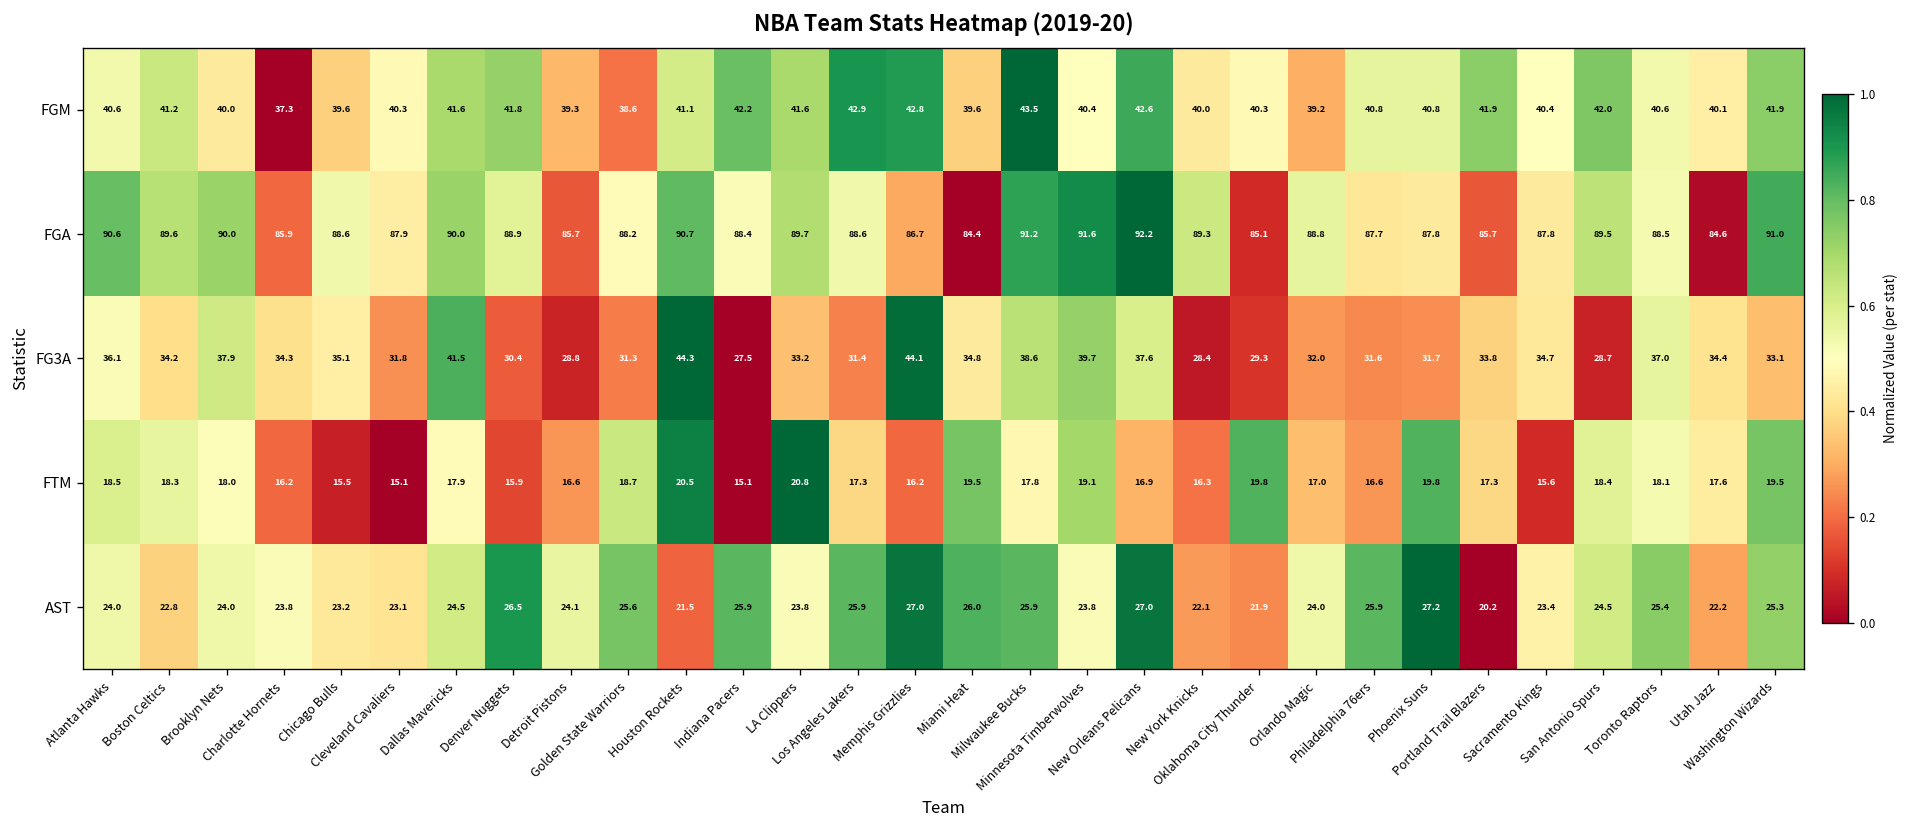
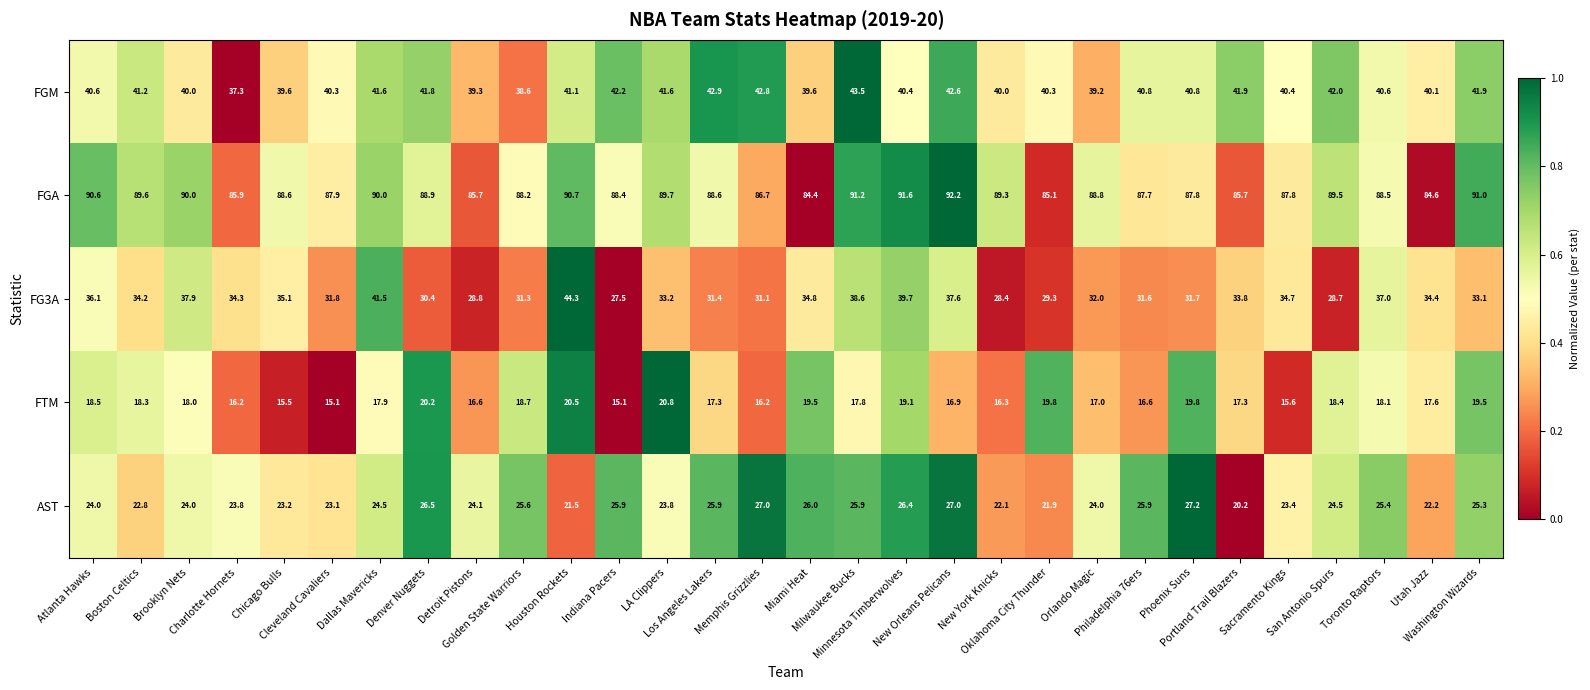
  {
    "FGM": {
      "Atlanta Hawks": 40.6,
      "Boston Celtics": 41.2,
      "Brooklyn Nets": 40.0,
      "Charlotte Hornets": 37.3,
      "Chicago Bulls": 39.6,
      "Cleveland Cavaliers": 40.3,
      "Dallas Mavericks": 41.6,
      "Denver Nuggets": 41.8,
      "Detroit Pistons": 39.3,
      "Golden State Warriors": 38.6,
      "Houston Rockets": 41.1,
      "Indiana Pacers": 42.2,
      "LA Clippers": 41.6,
      "Los Angeles Lakers": 42.9,
      "Memphis Grizzlies": 42.8,
      "Miami Heat": 39.6,
      "Milwaukee Bucks": 43.5,
      "Minnesota Timberwolves": 40.4,
      "New Orleans Pelicans": 42.6,
      "New York Knicks": 40.0,
      "Oklahoma City Thunder": 40.3,
      "Orlando Magic": 39.2,
      "Philadelphia 76ers": 40.8,
      "Phoenix Suns": 40.8,
      "Portland Trail Blazers": 41.9,
      "Sacramento Kings": 40.4,
      "San Antonio Spurs": 42.0,
      "Toronto Raptors": 40.6,
      "Utah Jazz": 40.1,
      "Washington Wizards": 41.9
    },
    "FGA": {
      "Atlanta Hawks": 90.6,
      "Boston Celtics": 89.6,
      "Brooklyn Nets": 90.0,
      "Charlotte Hornets": 85.9,
      "Chicago Bulls": 88.6,
      "Cleveland Cavaliers": 87.9,
      "Dallas Mavericks": 90.0,
      "Denver Nuggets": 88.9,
      "Detroit Pistons": 85.7,
      "Golden State Warriors": 88.2,
      "Houston Rockets": 90.7,
      "Indiana Pacers": 88.4,
      "LA Clippers": 89.7,
      "Los Angeles Lakers": 88.6,
      "Memphis Grizzlies": 86.7,
      "Miami Heat": 84.4,
      "Milwaukee Bucks": 91.2,
      "Minnesota Timberwolves": 91.6,
      "New Orleans Pelicans": 92.2,
      "New York Knicks": 89.3,
      "Oklahoma City Thunder": 85.1,
      "Orlando Magic": 88.8,
      "Philadelphia 76ers": 87.7,
      "Phoenix Suns": 87.8,
      "Portland Trail Blazers": 85.7,
      "Sacramento Kings": 87.8,
      "San Antonio Spurs": 89.5,
      "Toronto Raptors": 88.5,
      "Utah Jazz": 84.6,
      "Washington Wizards": 91.0
    },
    "FG3A": {
      "Atlanta Hawks": 36.1,
      "Boston Celtics": 34.2,
      "Brooklyn Nets": 37.9,
      "Charlotte Hornets": 34.3,
      "Chicago Bulls": 35.1,
      "Cleveland Cavaliers": 31.8,
      "Dallas Mavericks": 41.5,
      "Denver Nuggets": 30.4,
      "Detroit Pistons": 28.8,
      "Golden State Warriors": 31.3,
      "Houston Rockets": 44.3,
      "Indiana Pacers": 27.5,
      "LA Clippers": 33.2,
      "Los Angeles Lakers": 31.4,
-     "Memphis Grizzlies": 44.1,
+     "Memphis Grizzlies": 31.1,
      "Miami Heat": 34.8,
      "Milwaukee Bucks": 38.6,
      "Minnesota Timberwolves": 39.7,
      "New Orleans Pelicans": 37.6,
      "New York Knicks": 28.4,
      "Oklahoma City Thunder": 29.3,
      "Orlando Magic": 32.0,
      "Philadelphia 76ers": 31.6,
      "Phoenix Suns": 31.7,
      "Portland Trail Blazers": 33.8,
      "Sacramento Kings": 34.7,
      "San Antonio Spurs": 28.7,
      "Toronto Raptors": 37.0,
      "Utah Jazz": 34.4,
      "Washington Wizards": 33.1
    },
    "FTM": {
      "Atlanta Hawks": 18.5,
      "Boston Celtics": 18.3,
      "Brooklyn Nets": 18.0,
      "Charlotte Hornets": 16.2,
      "Chicago Bulls": 15.5,
      "Cleveland Cavaliers": 15.1,
      "Dallas Mavericks": 17.9,
-     "Denver Nuggets": 15.9,
+     "Denver Nuggets": 20.2,
      "Detroit Pistons": 16.6,
      "Golden State Warriors": 18.7,
      "Houston Rockets": 20.5,
      "Indiana Pacers": 15.1,
      "LA Clippers": 20.8,
      "Los Angeles Lakers": 17.3,
      "Memphis Grizzlies": 16.2,
      "Miami Heat": 19.5,
      "Milwaukee Bucks": 17.8,
      "Minnesota Timberwolves": 19.1,
      "New Orleans Pelicans": 16.9,
      "New York Knicks": 16.3,
      "Oklahoma City Thunder": 19.8,
      "Orlando Magic": 17.0,
      "Philadelphia 76ers": 16.6,
      "Phoenix Suns": 19.8,
      "Portland Trail Blazers": 17.3,
      "Sacramento Kings": 15.6,
      "San Antonio Spurs": 18.4,
      "Toronto Raptors": 18.1,
      "Utah Jazz": 17.6,
      "Washington Wizards": 19.5
    },
    "AST": {
      "Atlanta Hawks": 24.0,
      "Boston Celtics": 22.8,
      "Brooklyn Nets": 24.0,
      "Charlotte Hornets": 23.8,
      "Chicago Bulls": 23.2,
      "Cleveland Cavaliers": 23.1,
      "Dallas Mavericks": 24.5,
      "Denver Nuggets": 26.5,
      "Detroit Pistons": 24.1,
      "Golden State Warriors": 25.6,
      "Houston Rockets": 21.5,
      "Indiana Pacers": 25.9,
      "LA Clippers": 23.8,
      "Los Angeles Lakers": 25.9,
      "Memphis Grizzlies": 27.0,
      "Miami Heat": 26.0,
      "Milwaukee Bucks": 25.9,
-     "Minnesota Timberwolves": 23.8,
+     "Minnesota Timberwolves": 26.4,
      "New Orleans Pelicans": 27.0,
      "New York Knicks": 22.1,
      "Oklahoma City Thunder": 21.9,
      "Orlando Magic": 24.0,
      "Philadelphia 76ers": 25.9,
      "Phoenix Suns": 27.2,
      "Portland Trail Blazers": 20.2,
      "Sacramento Kings": 23.4,
      "San Antonio Spurs": 24.5,
      "Toronto Raptors": 25.4,
      "Utah Jazz": 22.2,
      "Washington Wizards": 25.3
    }
  }
